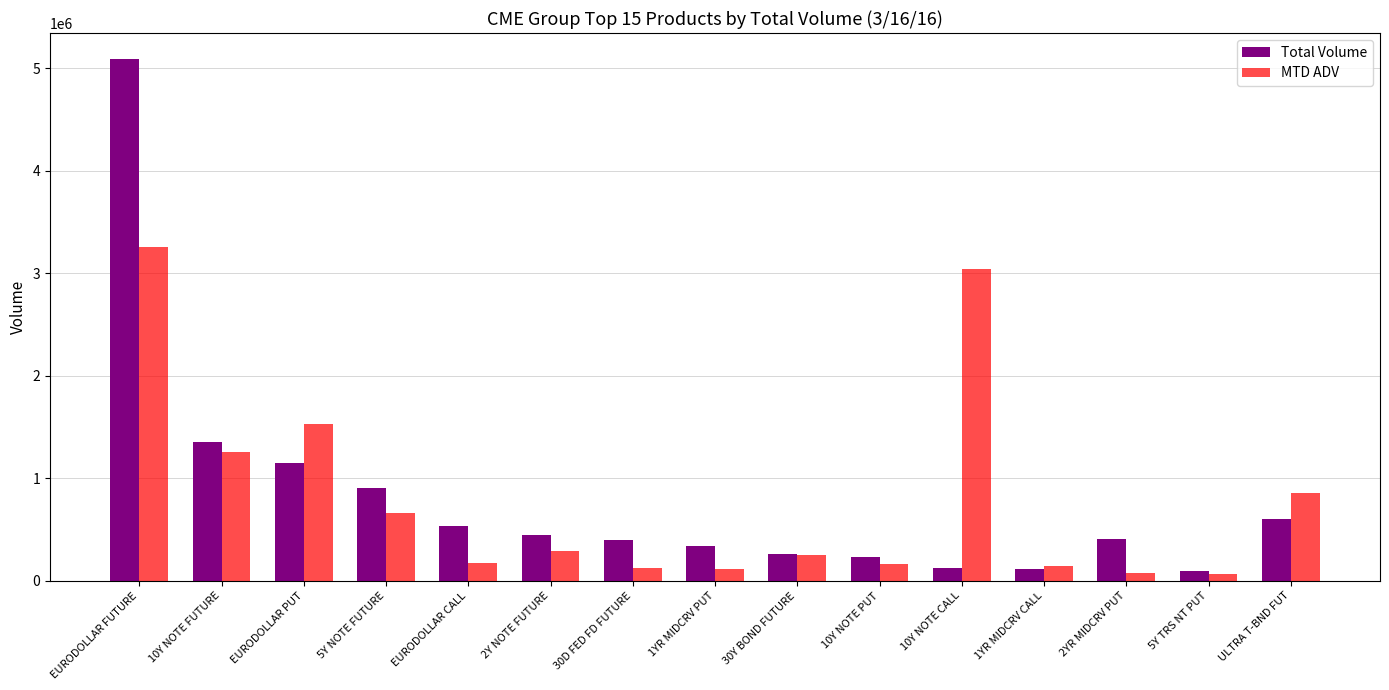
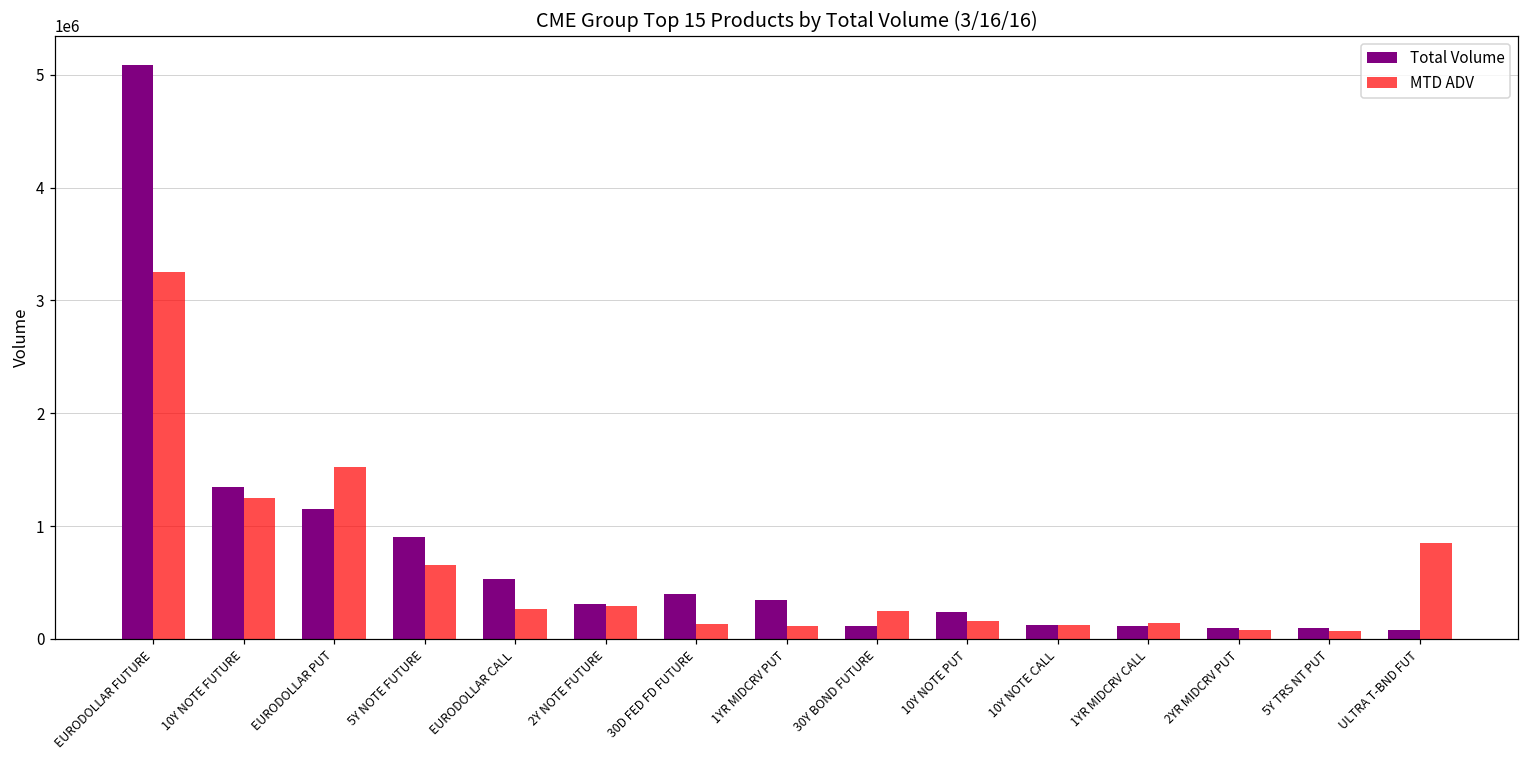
  {
    "Total Volume": {
      "EURODOLLAR FUTURE": 5090000,
      "10Y NOTE FUTURE": 1350000,
      "EURODOLLAR PUT": 1150000,
      "5Y NOTE FUTURE": 910000,
      "EURODOLLAR CALL": 530000,
-     "2Y NOTE FUTURE": 440000,
+     "2Y NOTE FUTURE": 310000,
      "30D FED FD FUTURE": 400000,
      "1YR MIDCRV PUT": 340000,
-     "30Y BOND FUTURE": 260000,
+     "30Y BOND FUTURE": 120000,
      "10Y NOTE PUT": 230000,
      "10Y NOTE CALL": 120000,
      "1YR MIDCRV CALL": 110000,
-     "2YR MIDCRV PUT": 400000,
+     "2YR MIDCRV PUT": 100000,
      "5Y TRS NT PUT": 90000,
-     "ULTRA T-BND FUT": 600000
+     "ULTRA T-BND FUT": 80000
    },
    "MTD ADV": {
      "EURODOLLAR FUTURE": 3260000,
      "10Y NOTE FUTURE": 1250000,
      "EURODOLLAR PUT": 1530000,
      "5Y NOTE FUTURE": 660000,
-     "EURODOLLAR CALL": 170000,
+     "EURODOLLAR CALL": 260000,
      "2Y NOTE FUTURE": 290000,
      "30D FED FD FUTURE": 130000,
      "1YR MIDCRV PUT": 110000,
      "30Y BOND FUTURE": 250000,
      "10Y NOTE PUT": 160000,
-     "10Y NOTE CALL": 3040000,
+     "10Y NOTE CALL": 120000,
      "1YR MIDCRV CALL": 140000,
      "2YR MIDCRV PUT": 80000,
      "5Y TRS NT PUT": 70000,
      "ULTRA T-BND FUT": 850000
    }
  }
